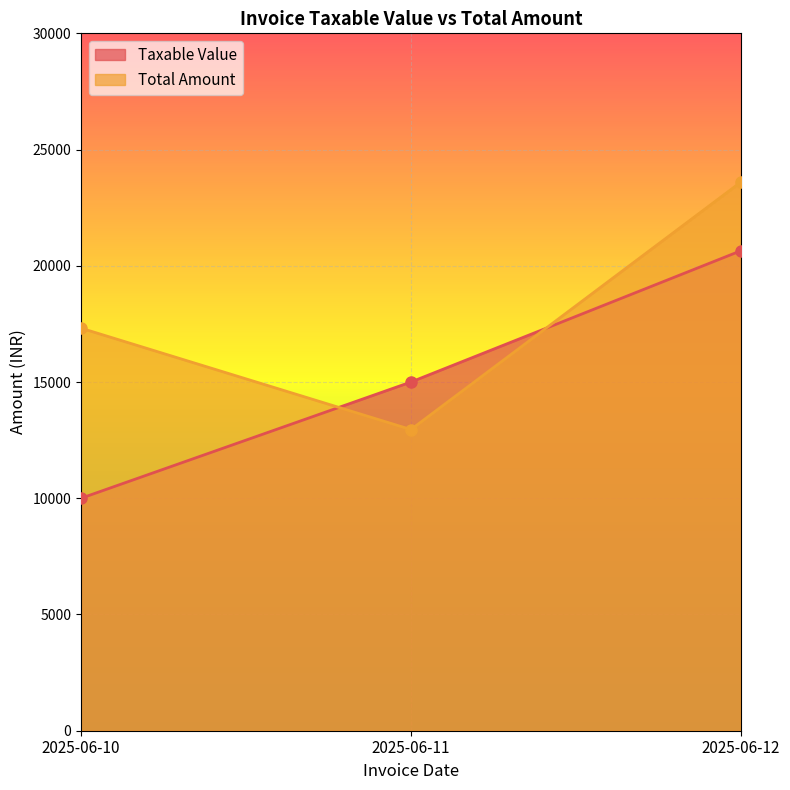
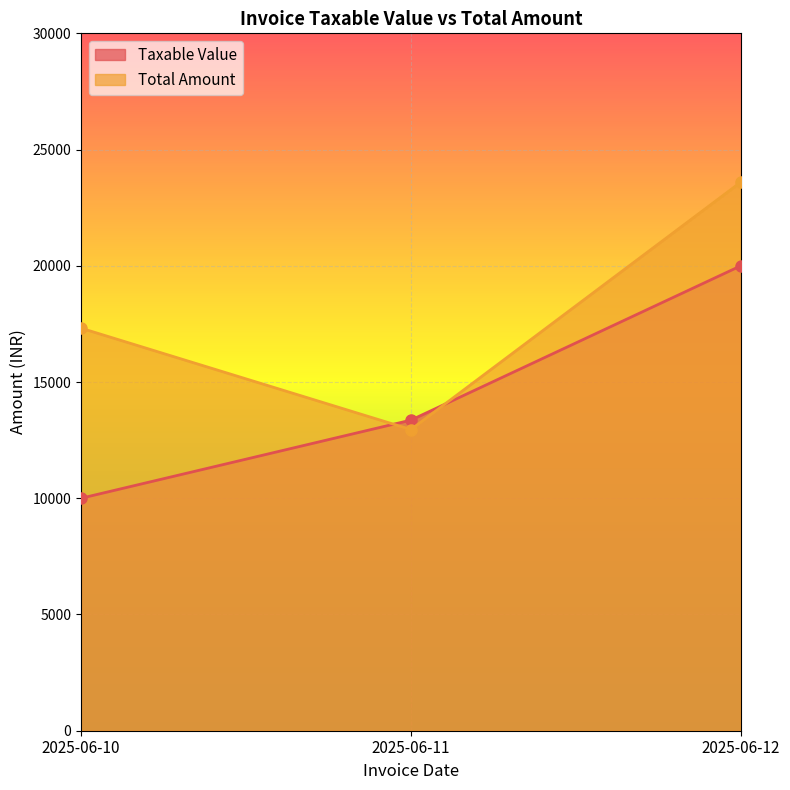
  {
    "Taxable Value": {
      "2025-06-10": 10000,
-     "2025-06-11": 15000,
-     "2025-06-12": 20600
+     "2025-06-11": 13400,
+     "2025-06-12": 20000
    },
    "Total Amount": {
      "2025-06-10": 17300,
      "2025-06-11": 13000,
      "2025-06-12": 23600
    }
  }
